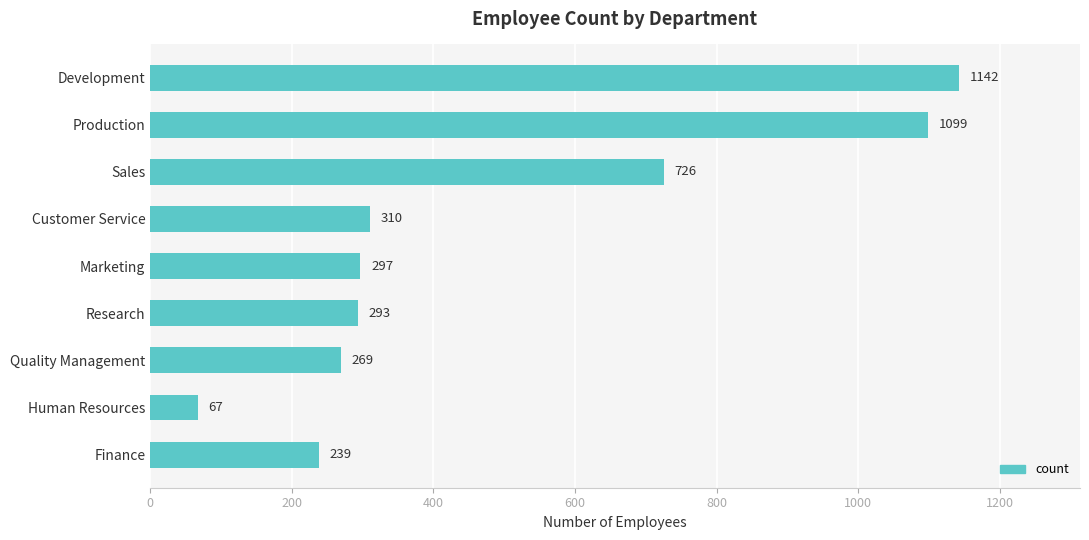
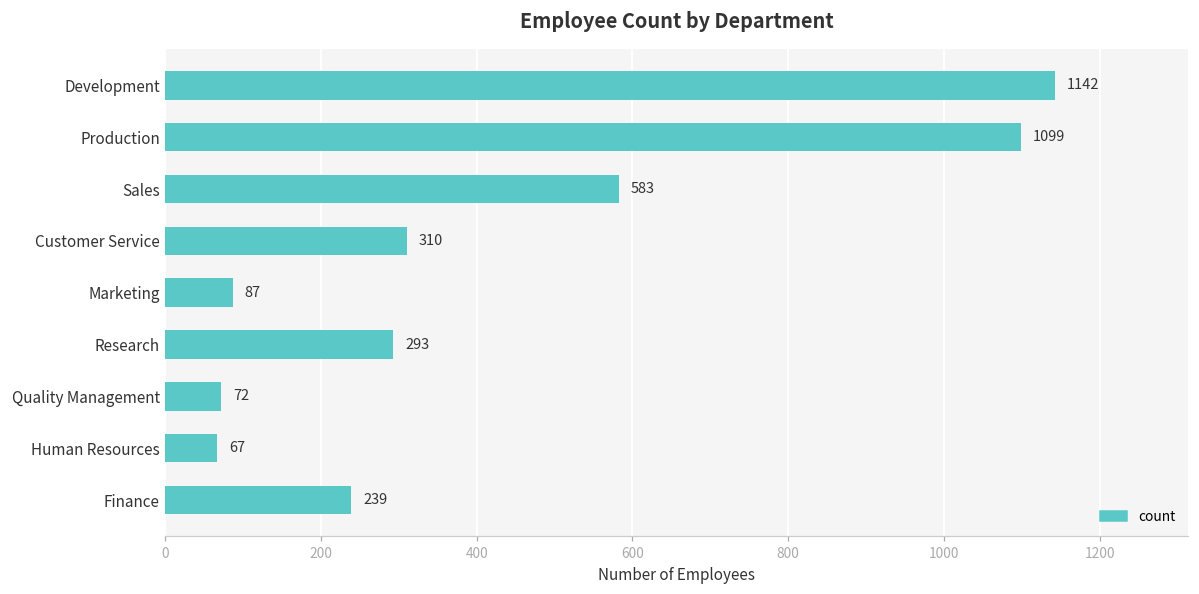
  {
    "Development": 1142,
    "Production": 1099,
-   "Sales": 726,
+   "Sales": 583,
    "Customer Service": 310,
-   "Marketing": 297,
+   "Marketing": 87,
    "Research": 293,
-   "Quality Management": 269,
+   "Quality Management": 72,
    "Human Resources": 67,
    "Finance": 239
  }
